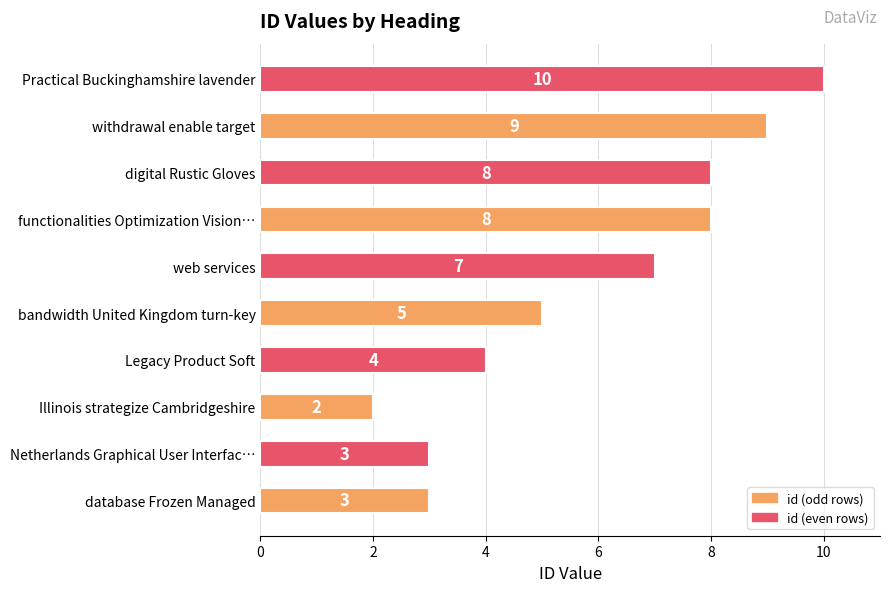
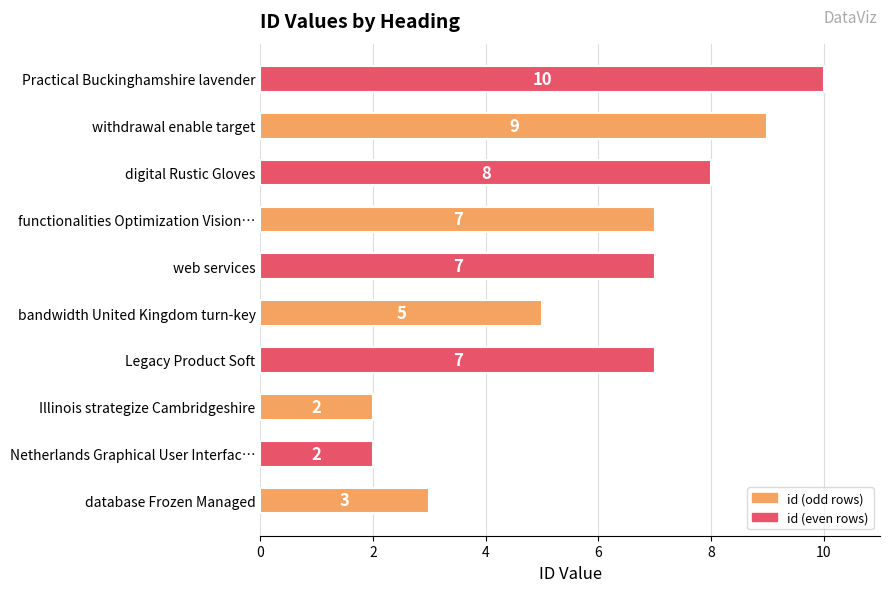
  {
    "Practical Buckinghamshire lavender": 10,
    "withdrawal enable target": 9,
    "digital Rustic Gloves": 8,
-   "functionalities Optimization Vision…": 8,
+   "functionalities Optimization Vision…": 7,
    "web services": 7,
    "bandwidth United Kingdom turn-key": 5,
-   "Legacy Product Soft": 4,
+   "Legacy Product Soft": 7,
    "Illinois strategize Cambridgeshire": 2,
-   "Netherlands Graphical User Interfac…": 3,
+   "Netherlands Graphical User Interfac…": 2,
    "database Frozen Managed": 3
  }
